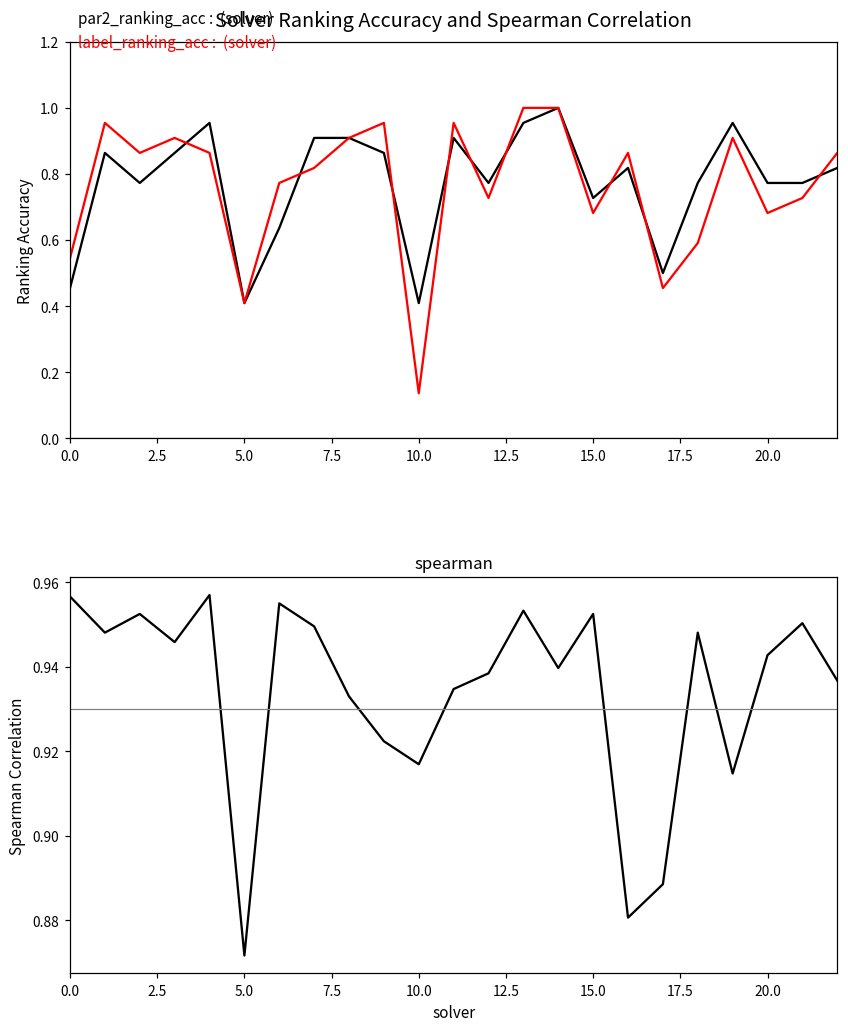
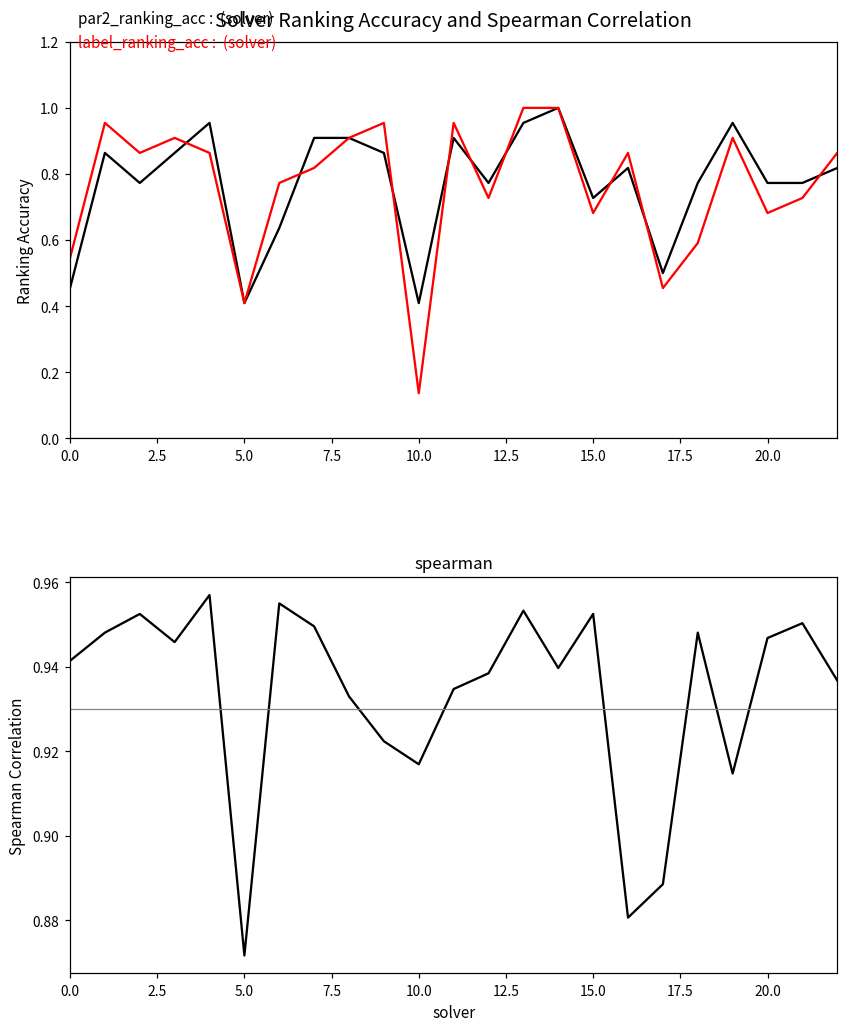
  {
    "spearman": {
-     "0.0": 0.957,
+     "0.0": 0.941,
      "5.0": 0.872,
      "10.0": 0.917,
      "15.0": 0.953,
-     "20.0": 0.943
+     "20.0": 0.947
    }
  }
